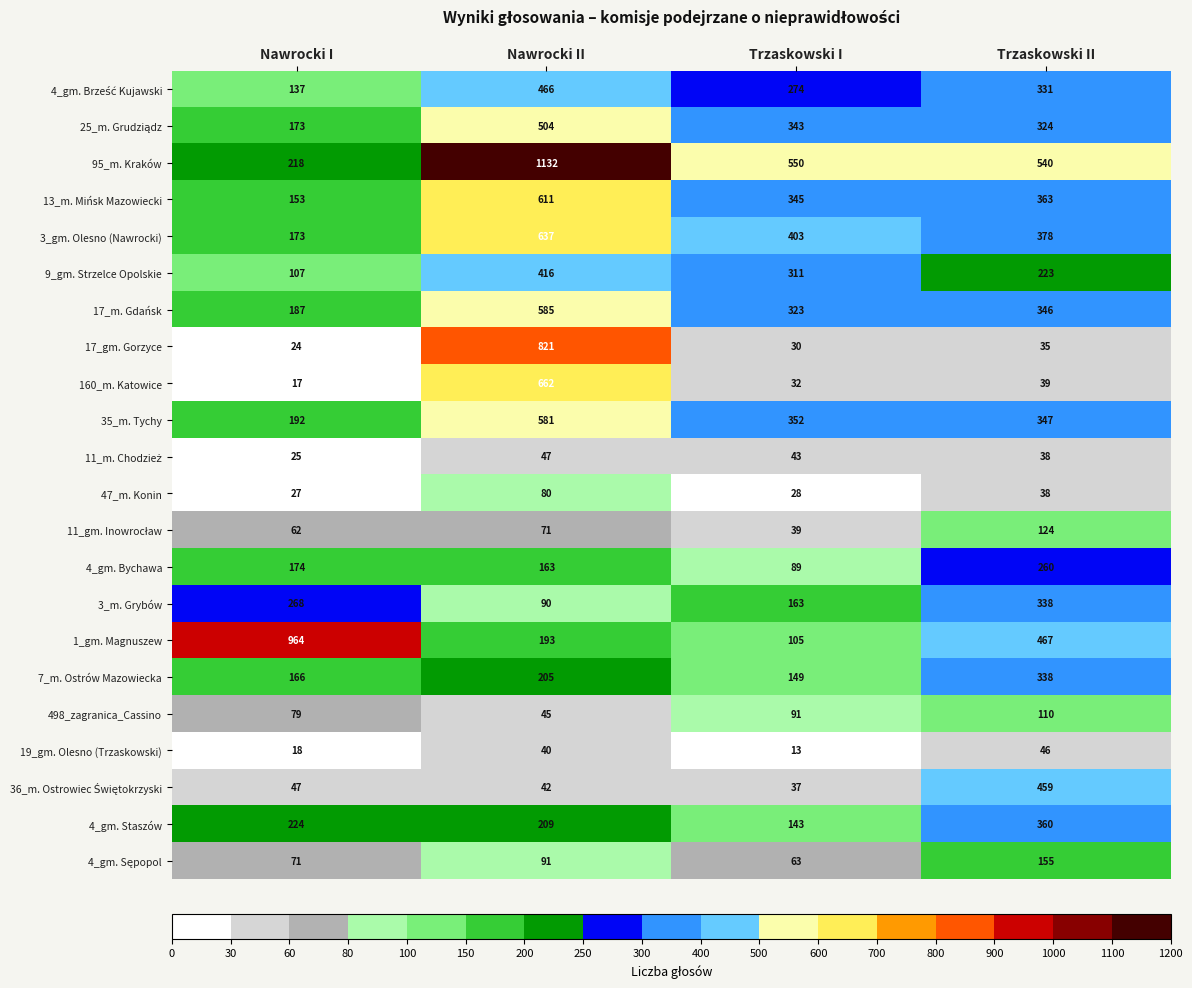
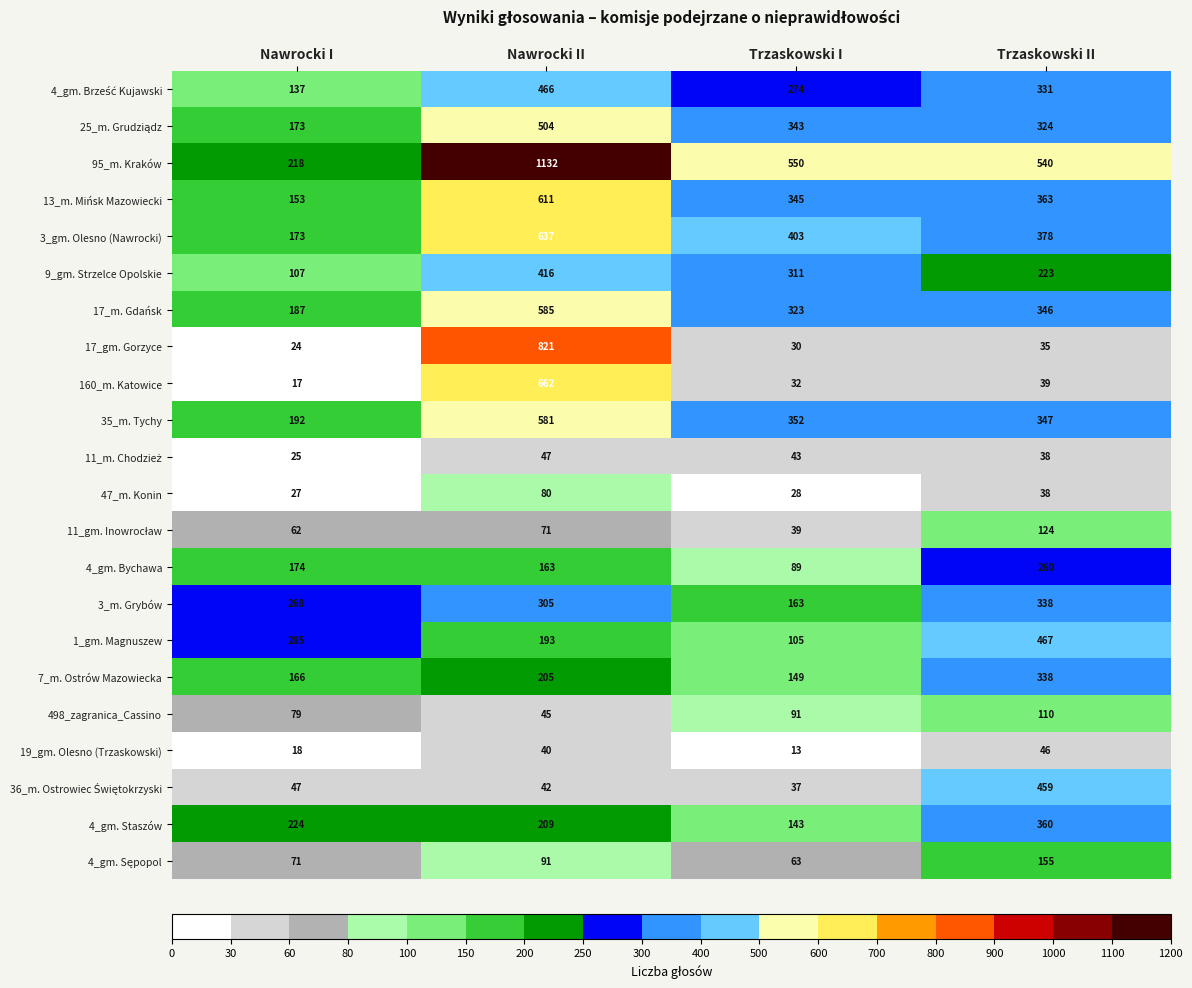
  {
    "4_gm. Brześć Kujawski": {
      "Nawrocki I": 137,
      "Nawrocki II": 466,
      "Trzaskowski I": 274,
      "Trzaskowski II": 331
    },
    "25_m. Grudziądz": {
      "Nawrocki I": 173,
      "Nawrocki II": 504,
      "Trzaskowski I": 343,
      "Trzaskowski II": 324
    },
    "95_m. Kraków": {
      "Nawrocki I": 218,
      "Nawrocki II": 1132,
      "Trzaskowski I": 550,
      "Trzaskowski II": 540
    },
    "13_m. Mińsk Mazowiecki": {
      "Nawrocki I": 153,
      "Nawrocki II": 611,
      "Trzaskowski I": 345,
      "Trzaskowski II": 363
    },
    "3_gm. Olesno (Nawrocki)": {
      "Nawrocki I": 173,
      "Nawrocki II": 637,
      "Trzaskowski I": 403,
      "Trzaskowski II": 378
    },
    "9_gm. Strzelce Opolskie": {
      "Nawrocki I": 107,
      "Nawrocki II": 416,
      "Trzaskowski I": 311,
      "Trzaskowski II": 223
    },
    "17_m. Gdańsk": {
      "Nawrocki I": 187,
      "Nawrocki II": 585,
      "Trzaskowski I": 323,
      "Trzaskowski II": 346
    },
    "17_gm. Gorzyce": {
      "Nawrocki I": 24,
      "Nawrocki II": 821,
      "Trzaskowski I": 30,
      "Trzaskowski II": 35
    },
    "160_m. Katowice": {
      "Nawrocki I": 17,
      "Nawrocki II": 662,
      "Trzaskowski I": 32,
      "Trzaskowski II": 39
    },
    "35_m. Tychy": {
      "Nawrocki I": 192,
      "Nawrocki II": 581,
      "Trzaskowski I": 352,
      "Trzaskowski II": 347
    },
    "11_m. Chodzież": {
      "Nawrocki I": 25,
      "Nawrocki II": 47,
      "Trzaskowski I": 43,
      "Trzaskowski II": 38
    },
    "47_m. Konin": {
      "Nawrocki I": 27,
      "Nawrocki II": 80,
      "Trzaskowski I": 28,
      "Trzaskowski II": 38
    },
    "11_gm. Inowrocław": {
      "Nawrocki I": 62,
      "Nawrocki II": 71,
      "Trzaskowski I": 39,
      "Trzaskowski II": 124
    },
    "4_gm. Bychawa": {
      "Nawrocki I": 174,
      "Nawrocki II": 163,
      "Trzaskowski I": 89,
      "Trzaskowski II": 260
    },
    "3_m. Grybów": {
      "Nawrocki I": 268,
-     "Nawrocki II": 90,
+     "Nawrocki II": 305,
      "Trzaskowski I": 163,
      "Trzaskowski II": 338
    },
    "1_gm. Magnuszew": {
-     "Nawrocki I": 964,
+     "Nawrocki I": 285,
      "Nawrocki II": 193,
      "Trzaskowski I": 105,
      "Trzaskowski II": 467
    },
    "7_m. Ostrów Mazowiecka": {
      "Nawrocki I": 166,
      "Nawrocki II": 205,
      "Trzaskowski I": 149,
      "Trzaskowski II": 338
    },
    "498_zagranica_Cassino": {
      "Nawrocki I": 79,
      "Nawrocki II": 45,
      "Trzaskowski I": 91,
      "Trzaskowski II": 110
    },
    "19_gm. Olesno (Trzaskowski)": {
      "Nawrocki I": 18,
      "Nawrocki II": 40,
      "Trzaskowski I": 13,
      "Trzaskowski II": 46
    },
    "36_m. Ostrowiec Świętokrzyski": {
      "Nawrocki I": 47,
      "Nawrocki II": 42,
      "Trzaskowski I": 37,
      "Trzaskowski II": 459
    },
    "4_gm. Staszów": {
      "Nawrocki I": 224,
      "Nawrocki II": 209,
      "Trzaskowski I": 143,
      "Trzaskowski II": 360
    },
    "4_gm. Sępopol": {
      "Nawrocki I": 71,
      "Nawrocki II": 91,
      "Trzaskowski I": 63,
      "Trzaskowski II": 155
    }
  }
